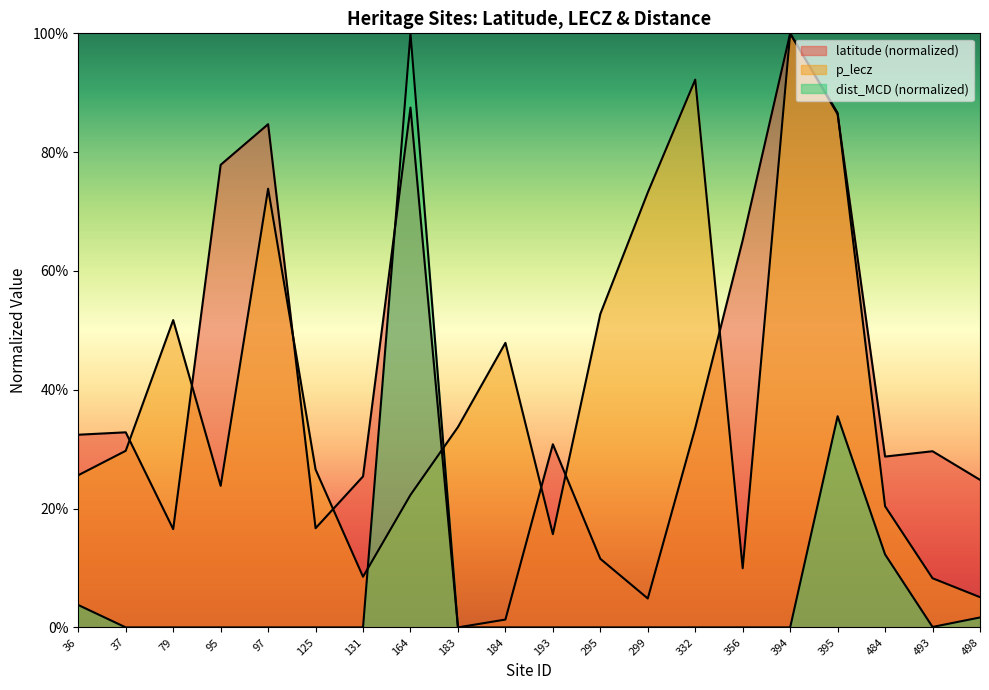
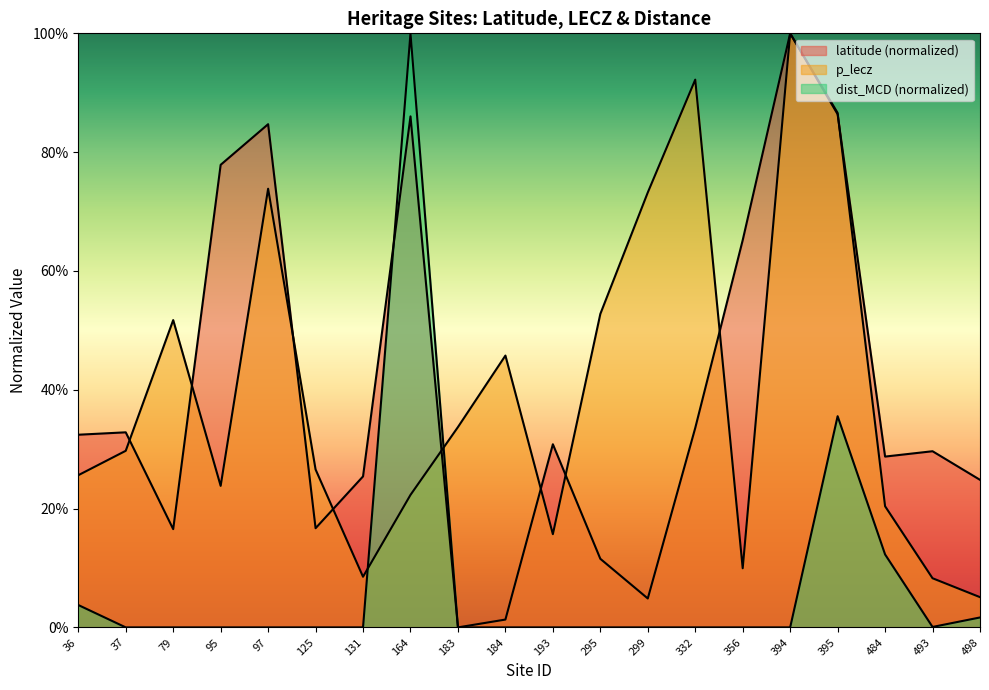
  {
    "latitude (normalized)": {
      "36": "32%",
      "37": "33%",
      "79": "17%",
      "95": "78%",
      "97": "85%",
      "125": "17%",
      "131": "25%",
-     "164": "88%",
+     "164": "86%",
      "184": "1%",
      "193": "31%",
      "295": "12%",
      "299": "5%",
      "332": "34%",
      "356": "65%",
      "484": "29%",
      "493": "30%",
      "498": "25%"
    },
    "p_lecz": {
      "36": "26%",
      "37": "30%",
      "79": "52%",
      "95": "24%",
      "97": "74%",
      "125": "27%",
      "131": "9%",
      "164": "22%",
      "183": "34%",
-     "184": "48%",
+     "184": "46%",
      "193": "16%",
      "295": "53%",
      "299": "73%",
      "332": "92%",
      "356": "10%",
      "484": "20%",
      "493": "8%",
      "498": "5%"
    },
    "dist_MCD (normalized)": {
      "36": "4%",
      "37": "0%",
      "79": "0%",
      "95": "0%",
      "97": "0%",
      "125": "0%",
      "131": "0%",
      "164": "100%",
      "184": "0%",
      "193": "0%",
      "295": "0%",
      "299": "0%",
      "332": "0%",
      "356": "0%",
      "394": "0%",
      "395": "36%",
      "484": "12%",
      "493": "0%",
      "498": "2%"
    }
  }
